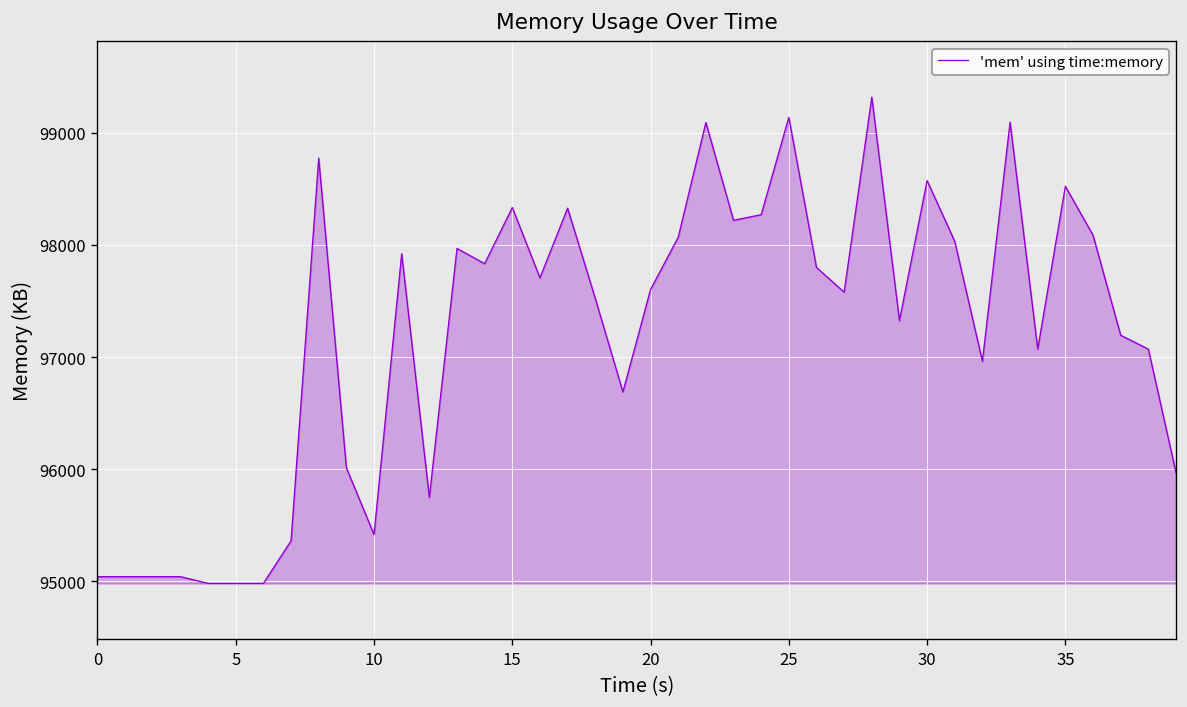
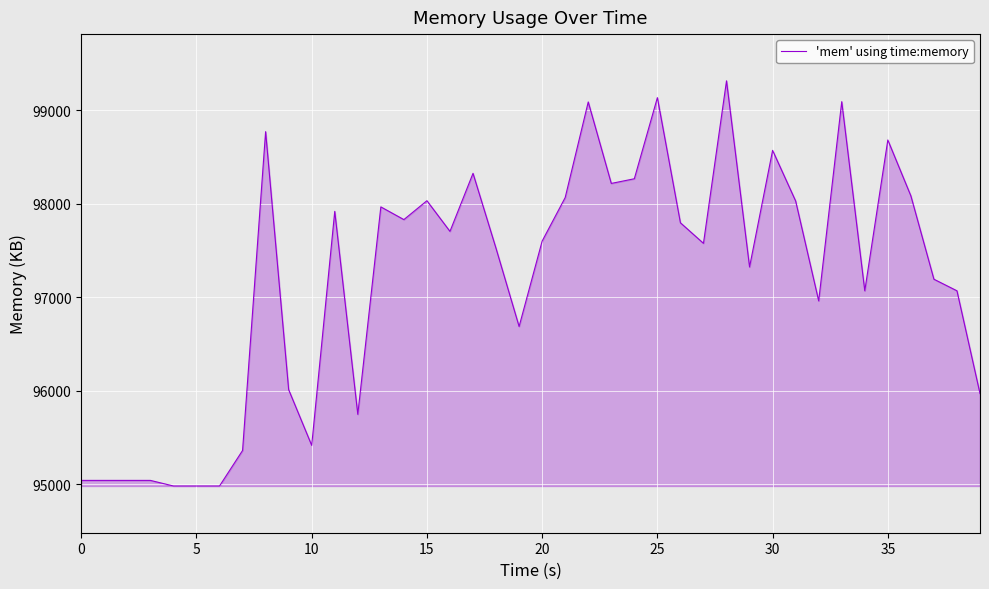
  {
    "0": 95000,
    "5": 95000,
    "10": 95400,
-   "15": 98300,
+   "15": 98000,
    "20": 97600,
    "25": 99100,
    "30": 98600,
-   "35": 98500
+   "35": 98700
  }
